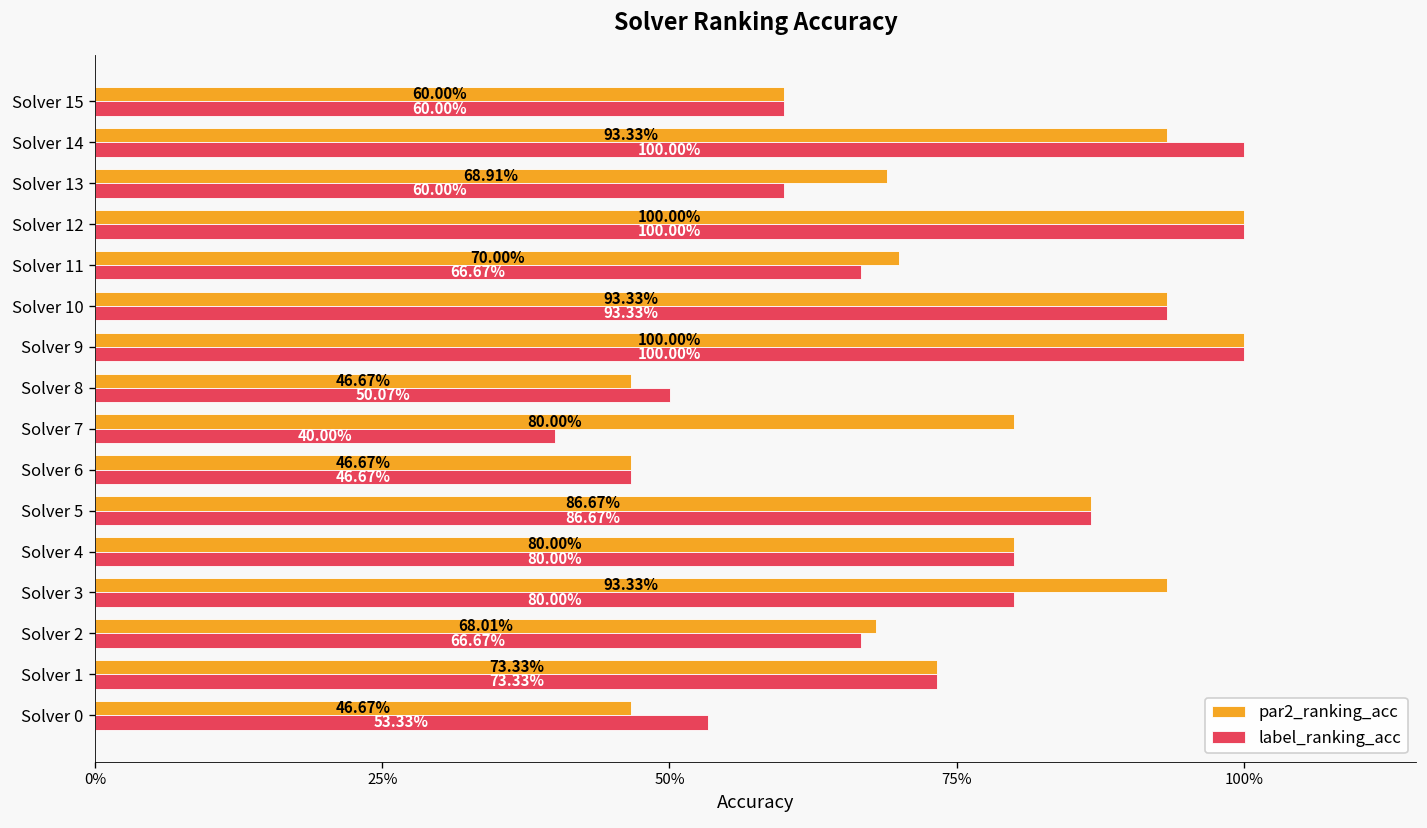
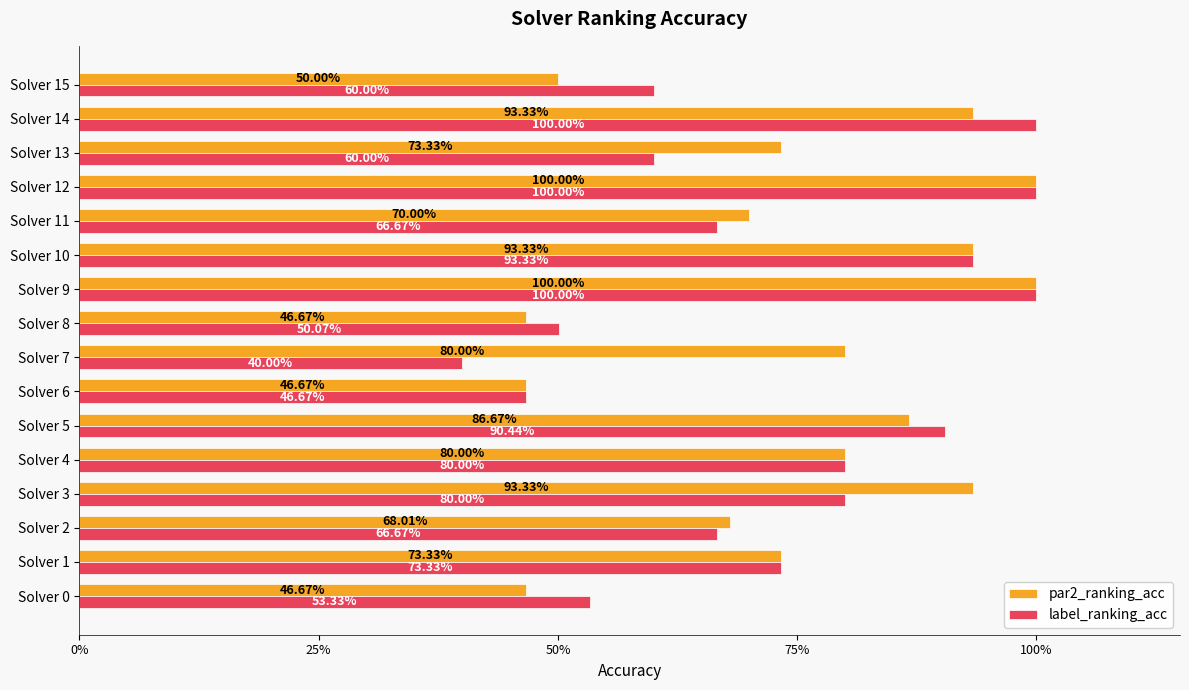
  {
    "par2_ranking_acc": {
-     "Solver 15": "60.00%",
+     "Solver 15": "50.00%",
      "Solver 14": "93.33%",
-     "Solver 13": "68.91%",
+     "Solver 13": "73.33%",
      "Solver 12": "100.00%",
      "Solver 11": "70.00%",
      "Solver 10": "93.33%",
      "Solver 9": "100.00%",
      "Solver 8": "46.67%",
      "Solver 7": "80.00%",
      "Solver 6": "46.67%",
      "Solver 5": "86.67%",
      "Solver 4": "80.00%",
      "Solver 3": "93.33%",
      "Solver 2": "68.01%",
      "Solver 1": "73.33%",
      "Solver 0": "46.67%"
    },
    "label_ranking_acc": {
      "Solver 15": "60.00%",
      "Solver 14": "100.00%",
      "Solver 13": "60.00%",
      "Solver 12": "100.00%",
      "Solver 11": "66.67%",
      "Solver 10": "93.33%",
      "Solver 9": "100.00%",
      "Solver 8": "50.07%",
      "Solver 7": "40.00%",
      "Solver 6": "46.67%",
-     "Solver 5": "86.67%",
+     "Solver 5": "90.44%",
      "Solver 4": "80.00%",
      "Solver 3": "80.00%",
      "Solver 2": "66.67%",
      "Solver 1": "73.33%",
      "Solver 0": "53.33%"
    }
  }
